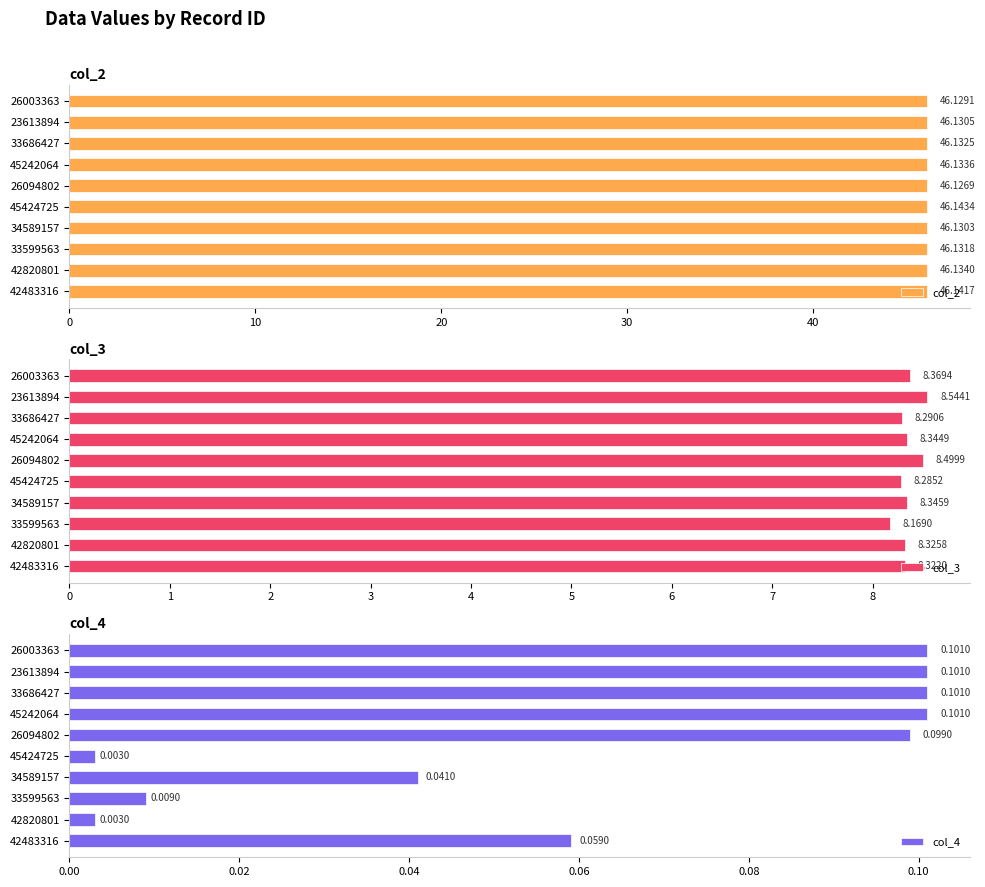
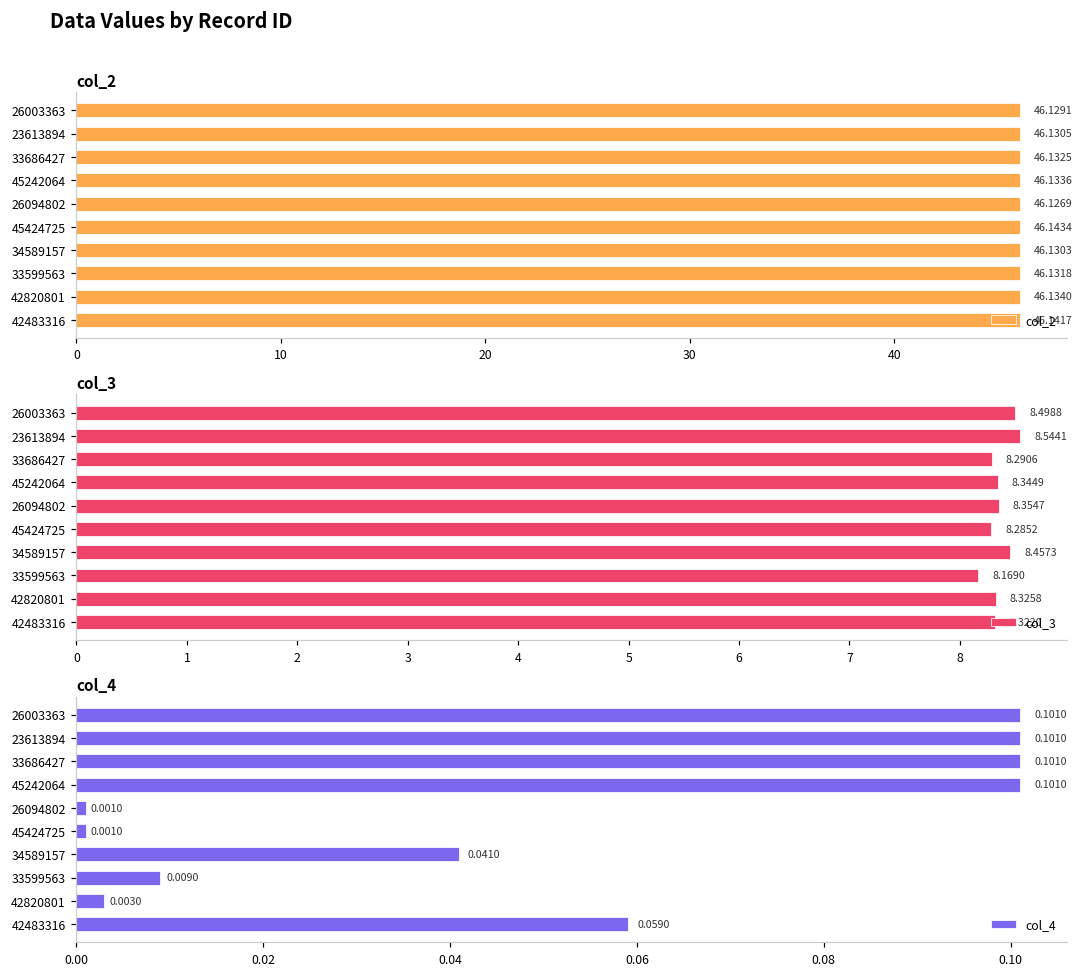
  {
    "col_2": {
      "26003363": 46.1291,
      "23613894": 46.1305,
      "33686427": 46.1325,
      "45242064": 46.1336,
      "26094802": 46.1269,
      "45424725": 46.1434,
      "34589157": 46.1303,
      "33599563": 46.1318,
      "42820801": 46.1340,
      "42483316": 46.1417
    },
    "col_3": {
-     "26003363": 8.3694,
+     "26003363": 8.4988,
      "23613894": 8.5441,
      "33686427": 8.2906,
      "45242064": 8.3449,
-     "26094802": 8.4999,
+     "26094802": 8.3547,
      "45424725": 8.2852,
-     "34589157": 8.3459,
+     "34589157": 8.4573,
      "33599563": 8.1690,
      "42820801": 8.3258,
      "42483316": 8.3220
    },
    "col_4": {
      "26003363": 0.1010,
      "23613894": 0.1010,
      "33686427": 0.1010,
      "45242064": 0.1010,
-     "26094802": 0.0990,
-     "45424725": 0.0030,
+     "26094802": 0.0010,
+     "45424725": 0.0010,
      "34589157": 0.0410,
      "33599563": 0.0090,
      "42820801": 0.0030,
      "42483316": 0.0590
    }
  }
